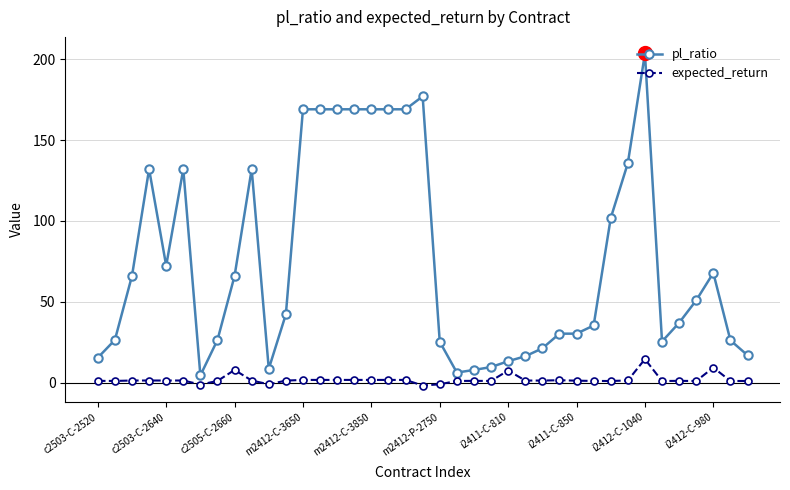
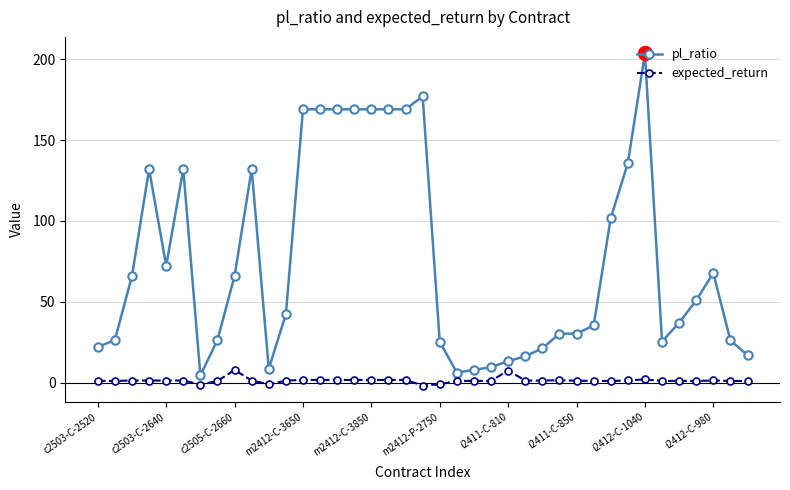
  {
    "pl_ratio": {
-     "c2503-C-2520": 15,
+     "c2503-C-2520": 22,
      "c2503-C-2640": 72,
      "c2505-C-2660": 66,
      "m2412-C-3650": 169,
      "m2412-C-3850": 169,
      "m2412-P-2750": 25,
      "i2411-C-810": 13,
      "i2411-C-850": 30,
      "i2412-C-980": 68
    },
    "expected_return": {
      "c2503-C-2520": 1,
      "c2503-C-2640": 1,
      "c2505-C-2660": 8,
      "m2412-C-3650": 2,
      "m2412-C-3850": 2,
      "m2412-P-2750": -1,
      "i2411-C-810": 8,
      "i2411-C-850": 1,
-     "i2412-C-1040": 15,
-     "i2412-C-980": 9
+     "i2412-C-1040": 2,
+     "i2412-C-980": 1
    }
  }
